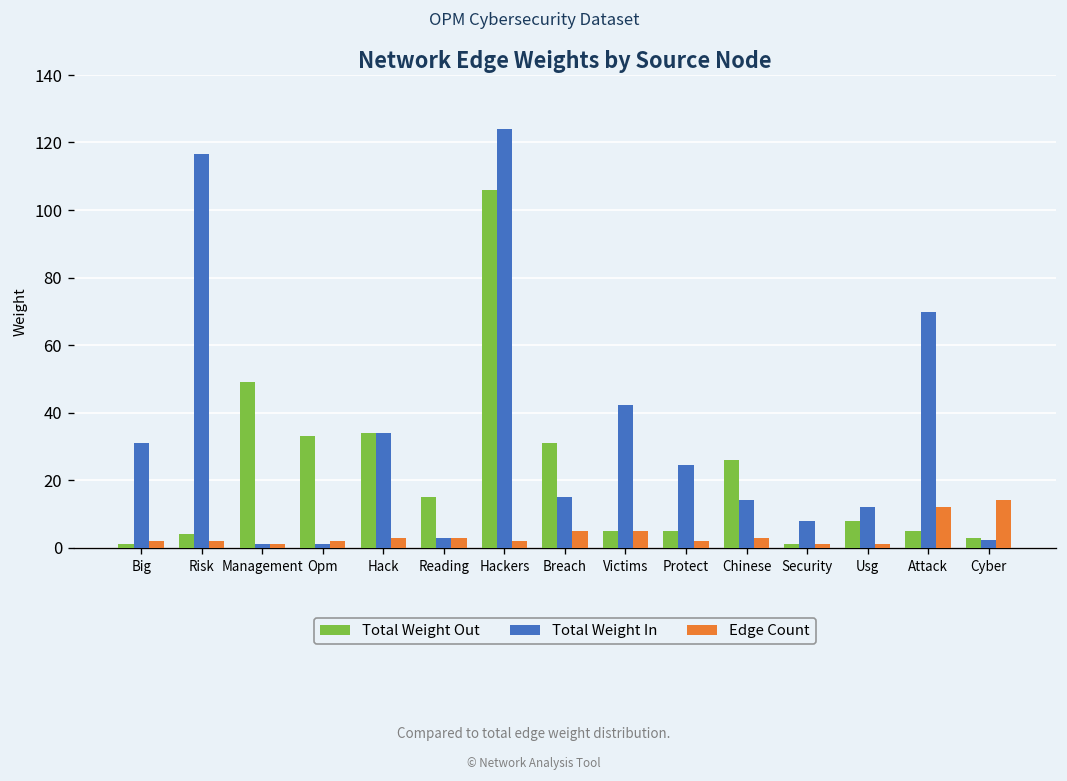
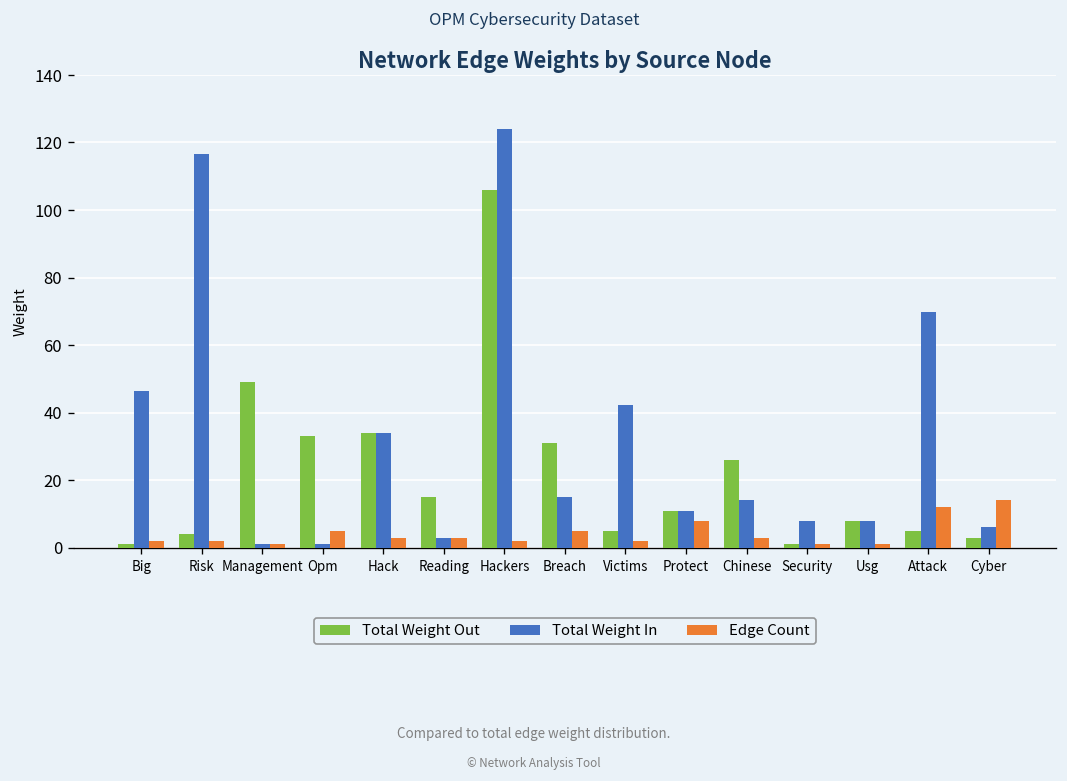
  {
    "Total Weight Out": {
      "Big": 1,
      "Risk": 4,
      "Management": 49,
      "Opm": 33,
      "Hack": 34,
      "Reading": 15,
      "Hackers": 106,
      "Breach": 31,
      "Victims": 5,
-     "Protect": 5,
+     "Protect": 11,
      "Chinese": 26,
      "Security": 1,
      "Usg": 8,
      "Attack": 5,
      "Cyber": 3
    },
    "Total Weight In": {
-     "Big": 31,
+     "Big": 46,
      "Risk": 117,
      "Management": 1,
      "Opm": 1,
      "Hack": 34,
      "Reading": 3,
      "Hackers": 124,
      "Breach": 15,
      "Victims": 42,
-     "Protect": 25,
+     "Protect": 11,
      "Chinese": 14,
      "Security": 8,
-     "Usg": 12,
+     "Usg": 8,
      "Attack": 70,
-     "Cyber": 2
+     "Cyber": 6
    },
    "Edge Count": {
      "Big": 2,
      "Risk": 2,
      "Management": 1,
-     "Opm": 2,
+     "Opm": 5,
      "Hack": 3,
      "Reading": 3,
      "Hackers": 2,
      "Breach": 5,
-     "Victims": 5,
-     "Protect": 2,
+     "Victims": 2,
+     "Protect": 8,
      "Chinese": 3,
      "Security": 1,
      "Usg": 1,
      "Attack": 12,
      "Cyber": 14
    }
  }
